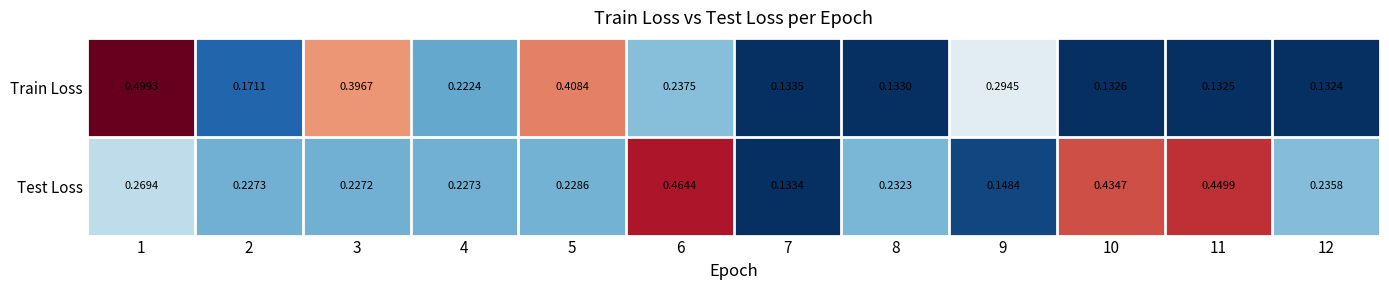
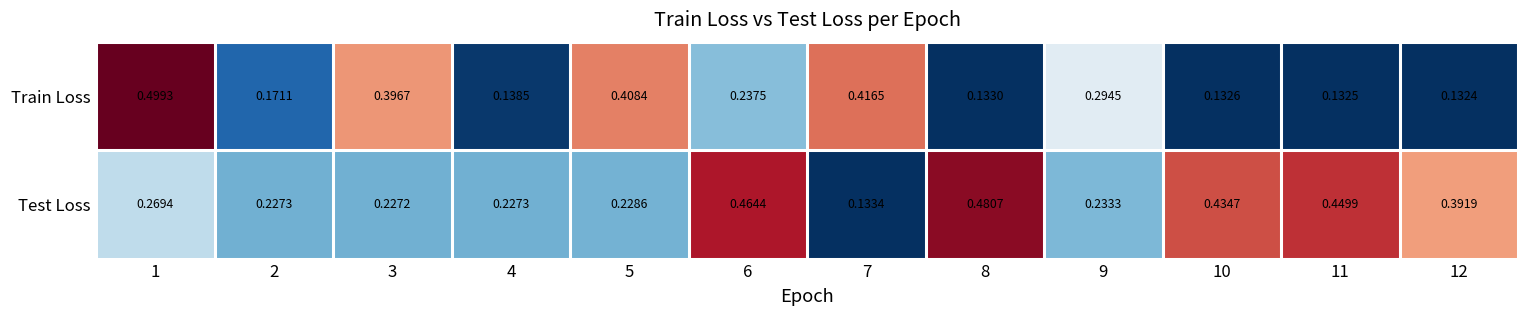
  {
    "Train Loss": {
      "1": 0.4993,
      "2": 0.1711,
      "3": 0.3967,
-     "4": 0.2224,
+     "4": 0.1385,
      "5": 0.4084,
      "6": 0.2375,
-     "7": 0.1335,
+     "7": 0.4165,
      "8": 0.1330,
      "9": 0.2945,
      "10": 0.1326,
      "11": 0.1325,
      "12": 0.1324
    },
    "Test Loss": {
      "1": 0.2694,
      "2": 0.2273,
      "3": 0.2272,
      "4": 0.2273,
      "5": 0.2286,
      "6": 0.4644,
      "7": 0.1334,
-     "8": 0.2323,
-     "9": 0.1484,
+     "8": 0.4807,
+     "9": 0.2333,
      "10": 0.4347,
      "11": 0.4499,
-     "12": 0.2358
+     "12": 0.3919
    }
  }
